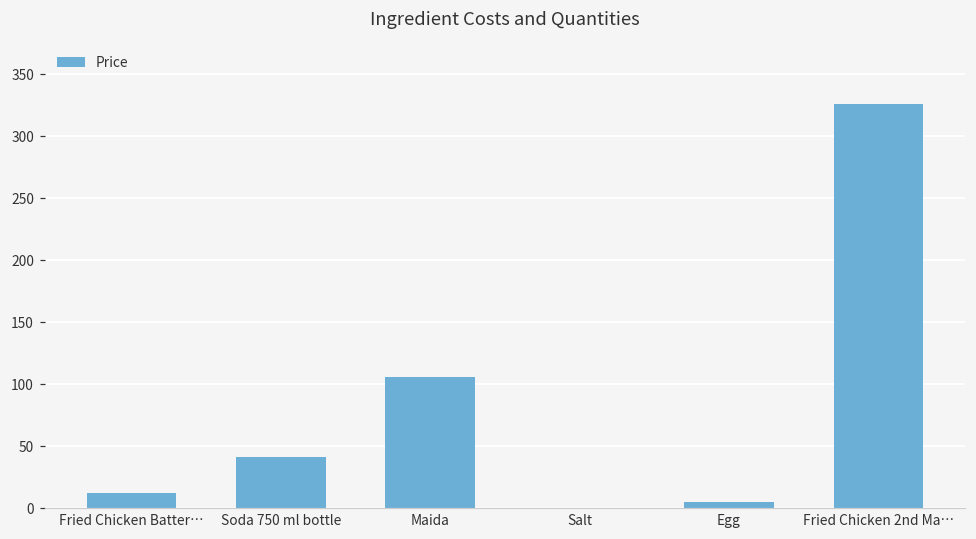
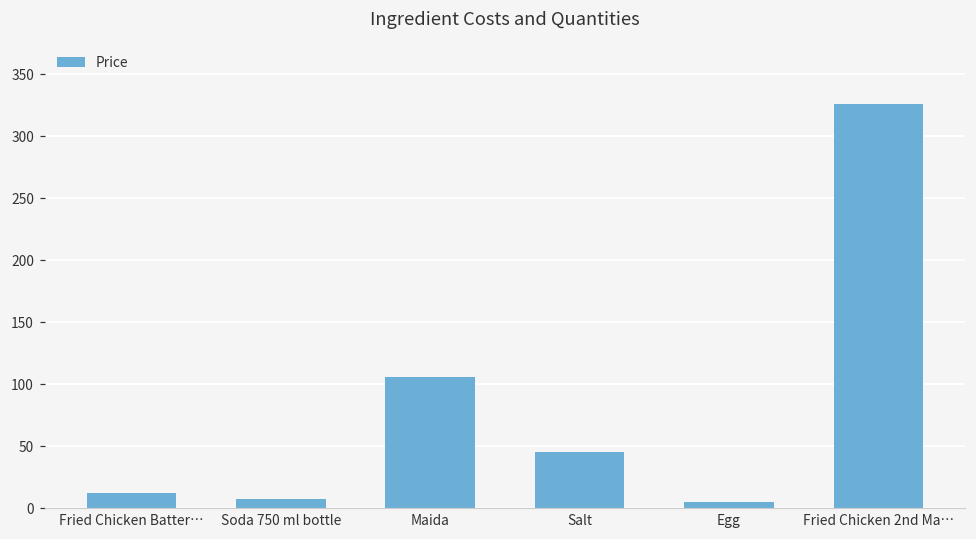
  {
    "Fried Chicken Batter…": 13,
-   "Soda 750 ml bottle": 42,
+   "Soda 750 ml bottle": 7,
    "Maida": 106,
-   "Salt": 0,
+   "Salt": 46,
    "Egg": 5,
    "Fried Chicken 2nd Ma…": 326
  }
